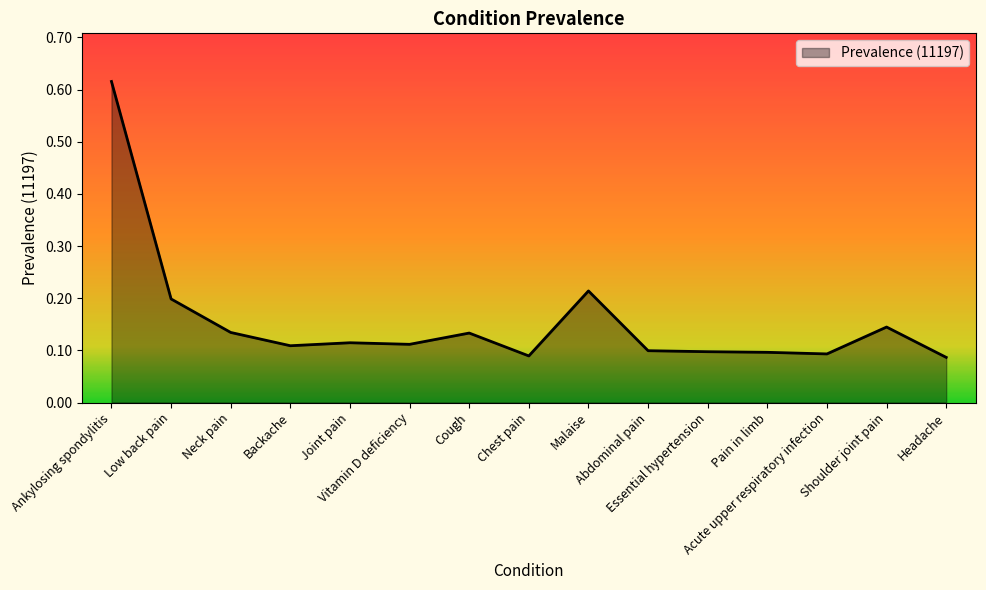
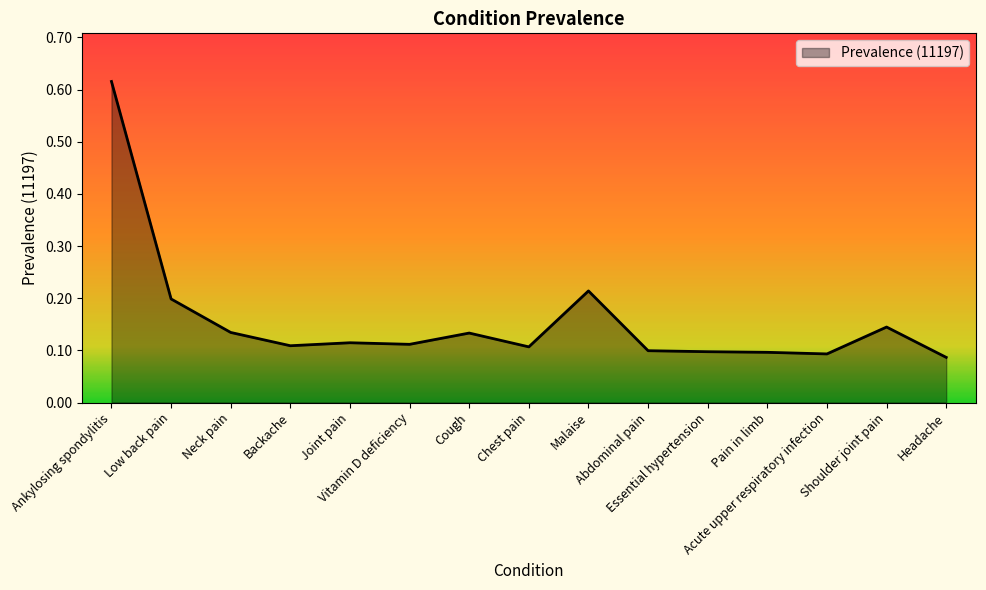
  {
    "Ankylosing spondylitis": 0.62,
    "Low back pain": 0.20,
    "Neck pain": 0.13,
    "Backache": 0.11,
    "Joint pain": 0.11,
    "Vitamin D deficiency": 0.11,
    "Cough": 0.13,
-   "Chest pain": 0.09,
+   "Chest pain": 0.11,
    "Malaise": 0.21,
    "Abdominal pain": 0.10,
    "Essential hypertension": 0.10,
    "Pain in limb": 0.10,
    "Acute upper respiratory infection": 0.09,
    "Shoulder joint pain": 0.14,
    "Headache": 0.09
  }
